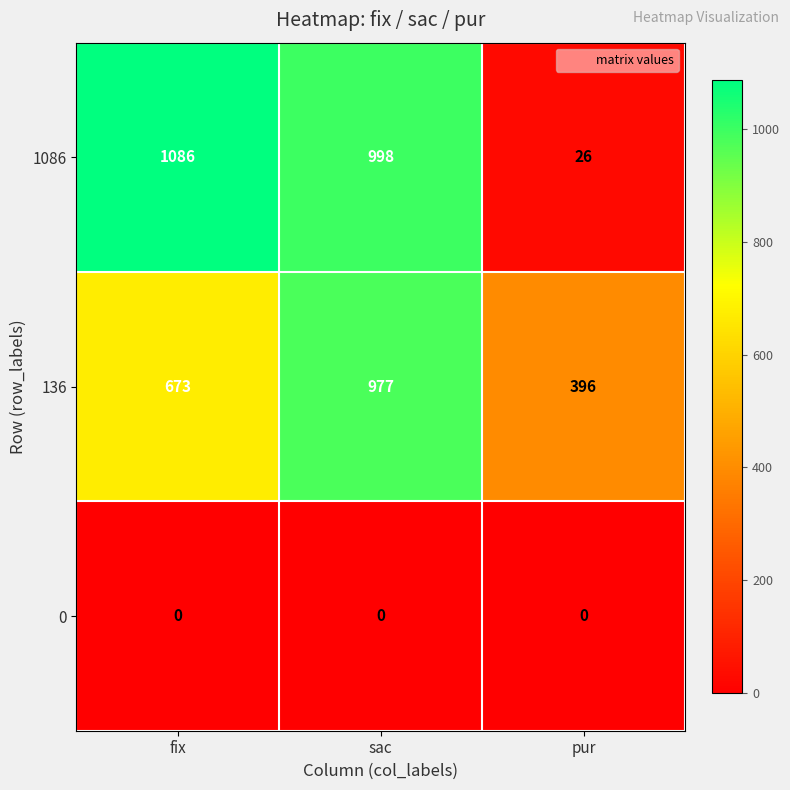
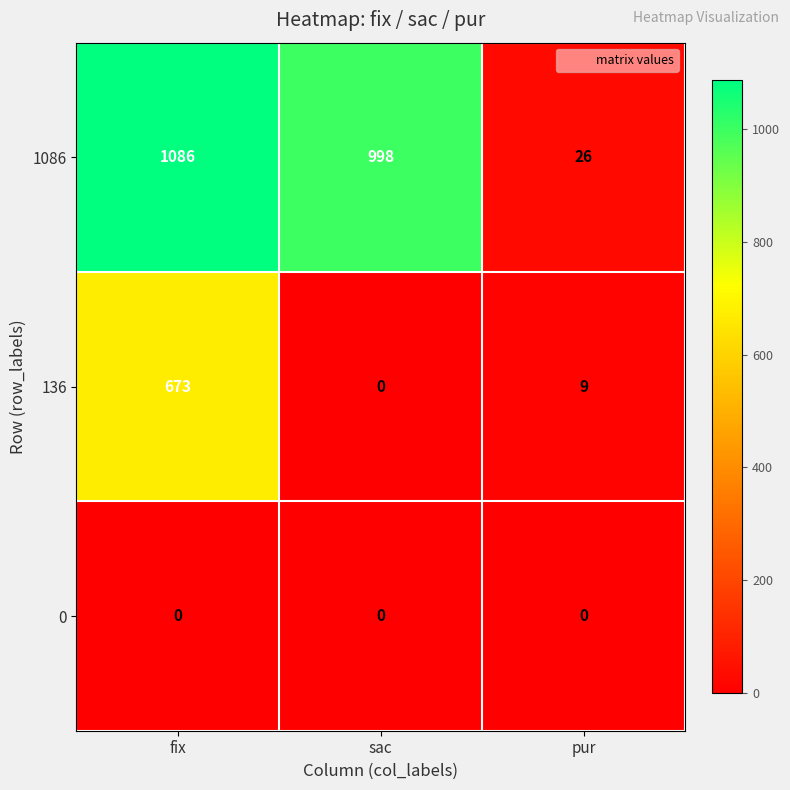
  {
    "1086": {
      "fix": 1086,
      "sac": 998,
      "pur": 26
    },
    "136": {
      "fix": 673,
-     "sac": 977,
-     "pur": 396
+     "sac": 0,
+     "pur": 9
    },
    "0": {
      "fix": 0,
      "sac": 0,
      "pur": 0
    }
  }
